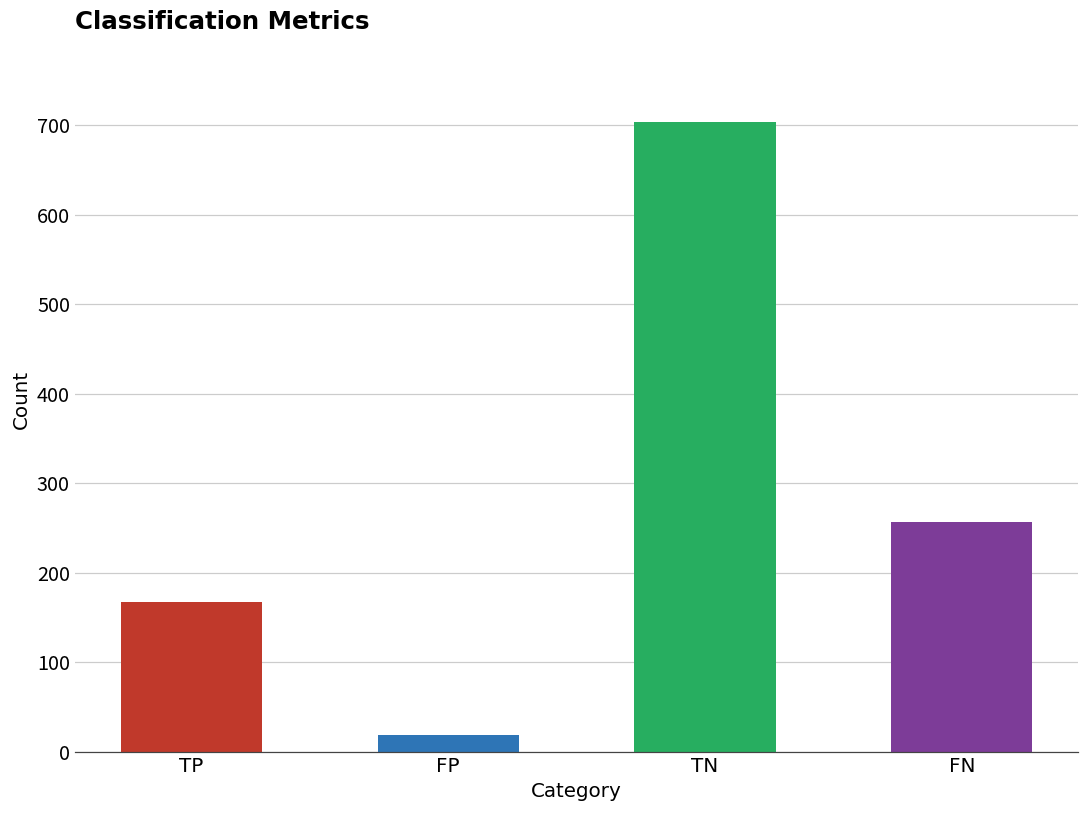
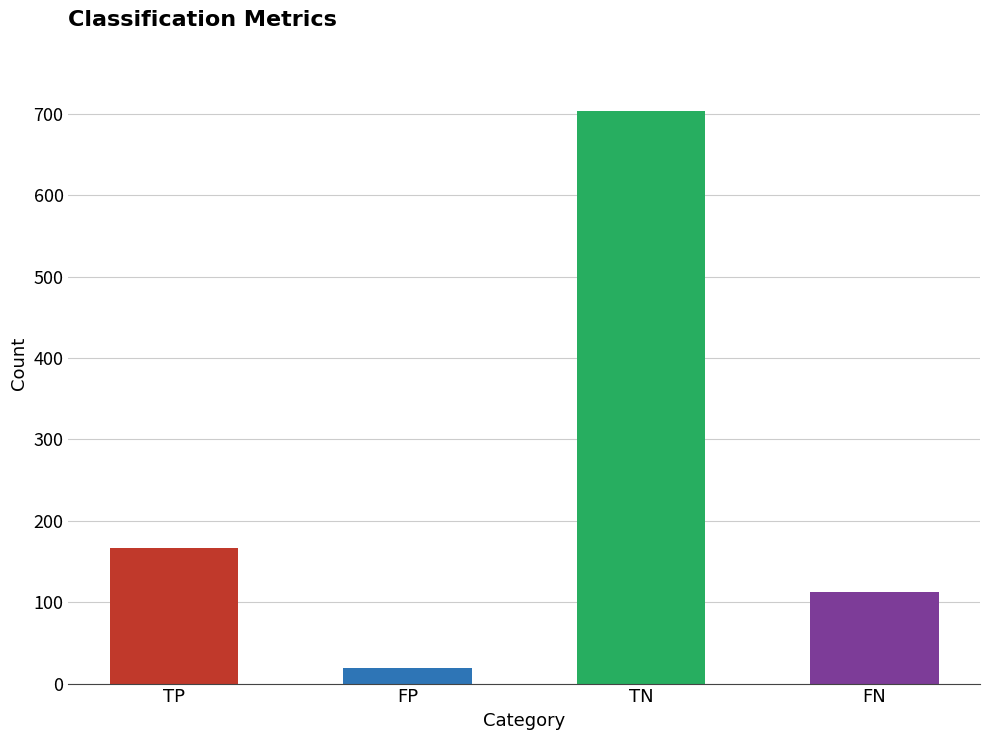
  {
    "TP": 170,
    "FP": 20,
    "TN": 700,
-   "FN": 260
+   "FN": 110
  }
